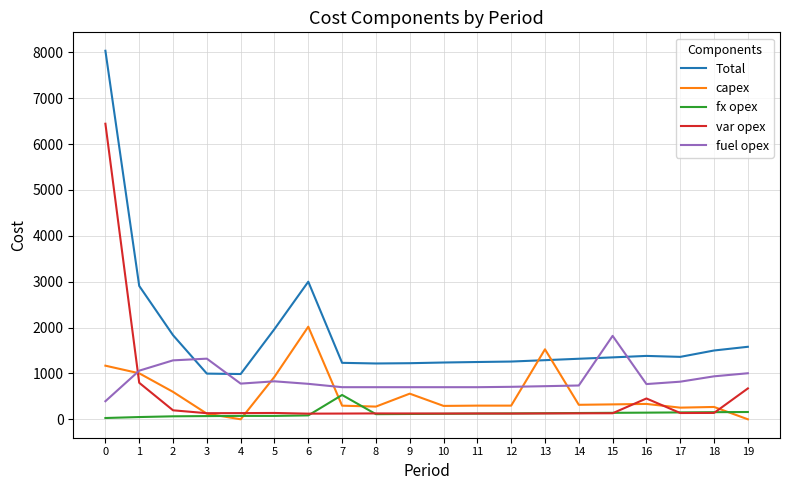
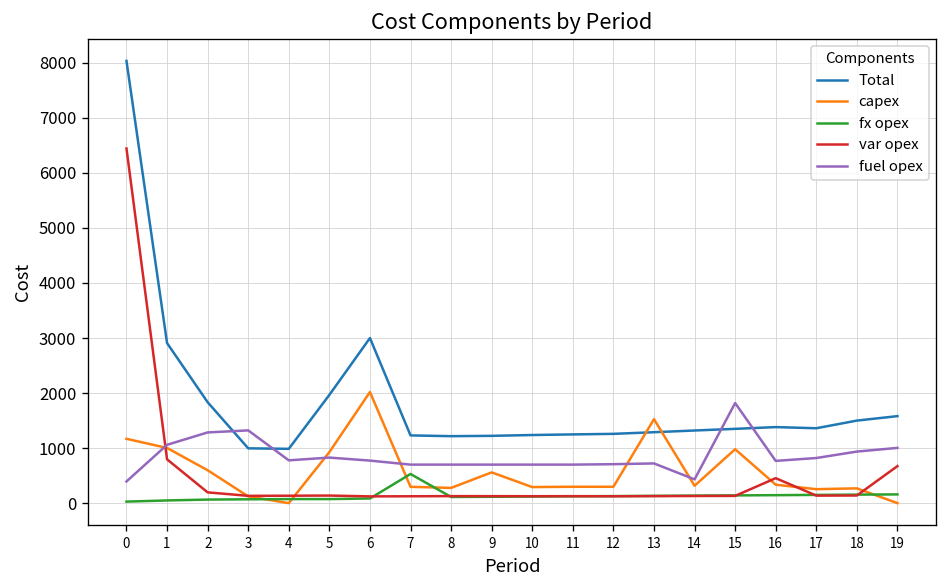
  {
    "Total": {
      "0": 8000,
      "1": 2900,
      "2": 1800,
      "3": 1000,
      "4": 1000,
      "5": 2000,
      "6": 3000,
      "7": 1200,
      "8": 1200,
      "9": 1200,
      "10": 1200,
      "11": 1200,
      "12": 1300,
      "13": 1300,
      "14": 1300,
      "15": 1400,
      "16": 1400,
      "17": 1400,
      "18": 1500,
      "19": 1600
    },
    "capex": {
      "0": 1200,
      "1": 1000,
      "2": 600,
      "4": 0,
      "5": 900,
      "6": 2000,
      "7": 300,
      "8": 300,
      "9": 600,
      "10": 300,
      "11": 300,
      "12": 300,
      "13": 1500,
      "14": 300,
-     "15": 300,
+     "15": 1000,
      "16": 300,
      "17": 300,
      "18": 300,
      "19": 0
    },
    "fx opex": {
      "0": 0,
      "1": 0,
      "2": 100,
      "4": 100,
      "5": 100,
      "7": 500,
      "16": 100,
      "19": 200
    },
    "var opex": {
      "0": 6400,
      "1": 800,
      "2": 200,
      "4": 100,
      "5": 100,
      "7": 100,
      "16": 500,
      "19": 700
    },
    "fuel opex": {
      "0": 400,
      "1": 1100,
      "2": 1300,
      "3": 1300,
      "4": 800,
      "5": 800,
      "6": 800,
      "7": 700,
      "8": 700,
      "9": 700,
      "10": 700,
      "11": 700,
      "12": 700,
      "13": 700,
-     "14": 700,
+     "14": 400,
      "15": 1800,
      "16": 800,
      "17": 800,
      "18": 900,
      "19": 1000
    }
  }
